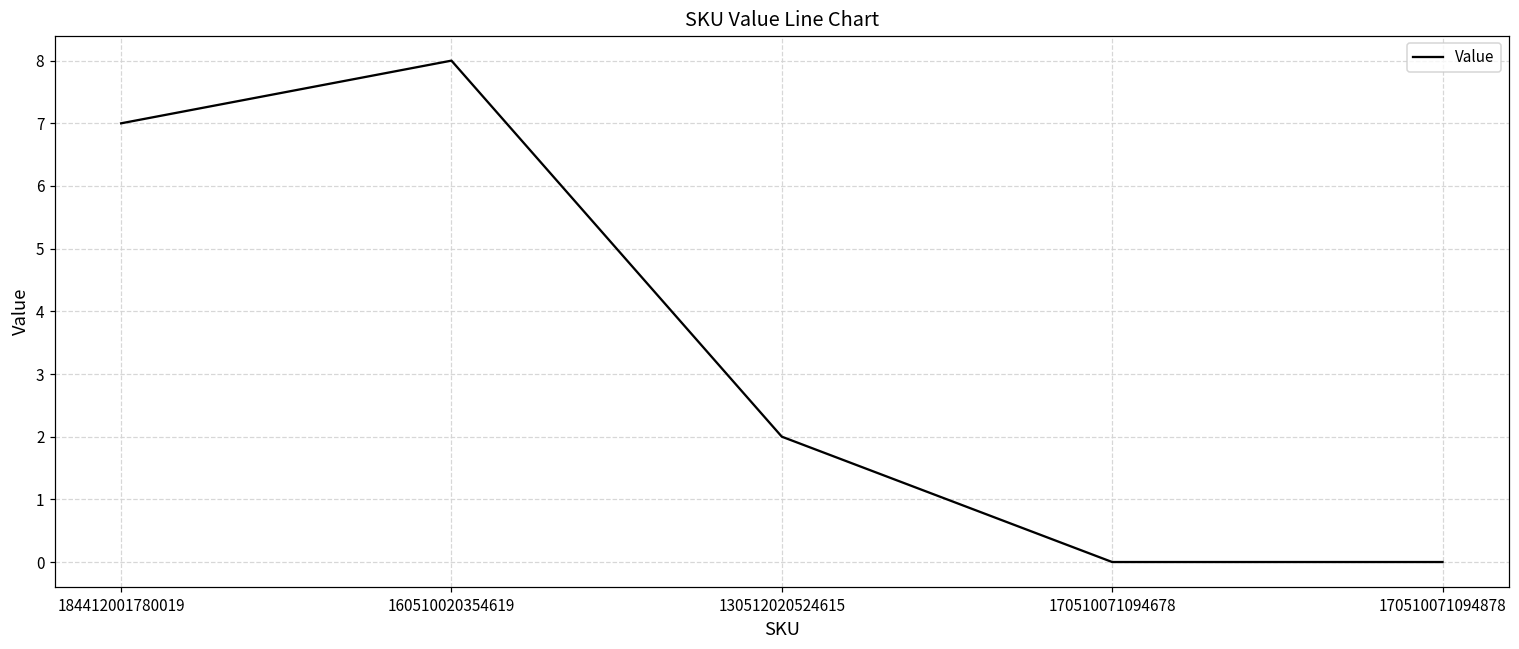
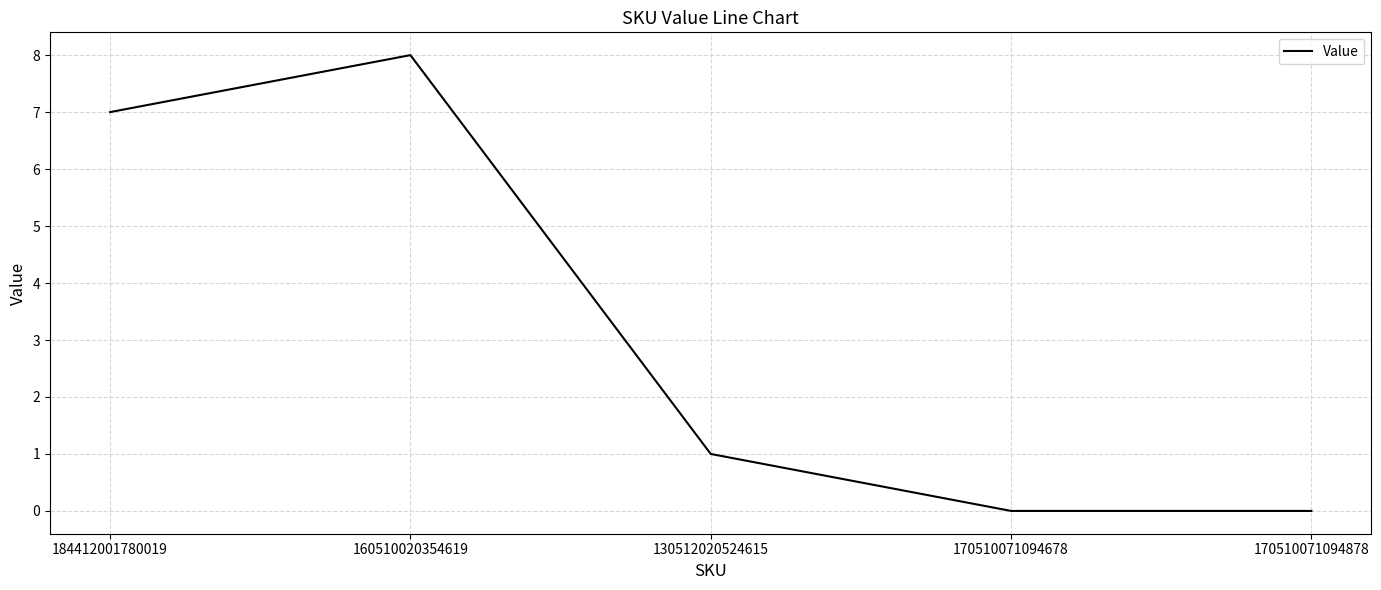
  {
    "184412001780019": 7,
    "160510020354619": 8,
-   "130512020524615": 2,
+   "130512020524615": 1,
    "170510071094678": 0,
    "170510071094878": 0
  }
